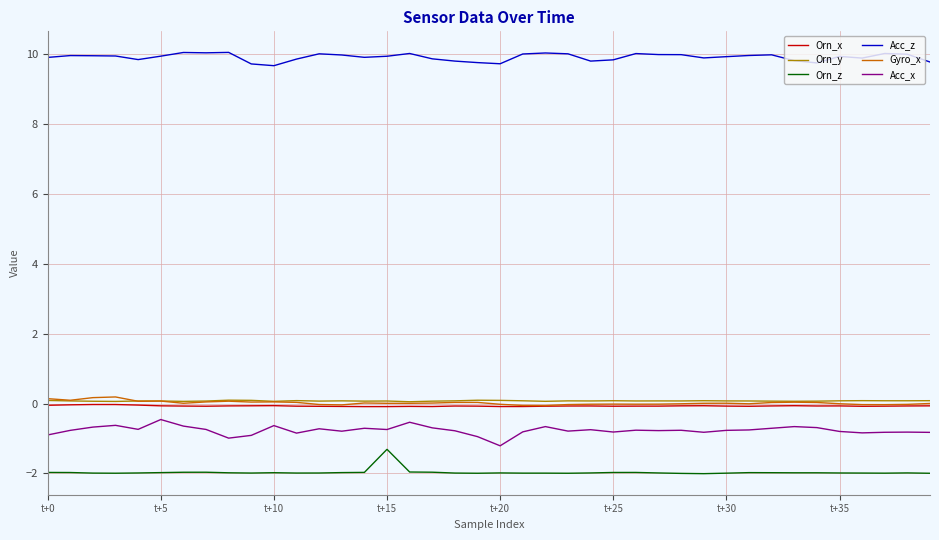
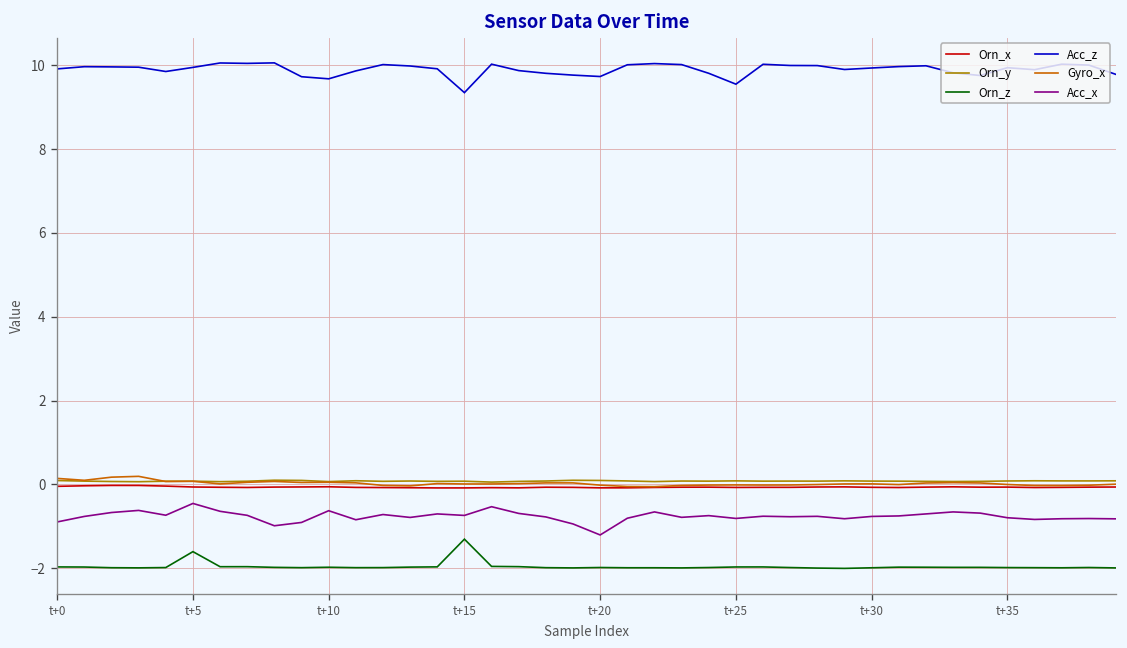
  {
    "Orn_x": {
      "t+0": 0.0,
      "t+5": -0.1,
      "t+10": -0.1,
      "t+15": -0.1,
      "t+30": -0.1
    },
    "Orn_z": {
      "t+0": -2.0,
-     "t+5": -2.0,
+     "t+5": -1.6,
      "t+10": -2.0,
      "t+15": -1.3,
      "t+20": -2.0,
      "t+25": -2.0,
      "t+30": -2.0,
      "t+35": -2.0
    },
    "Acc_z": {
      "t+0": 9.9,
      "t+5": 10.0,
      "t+10": 9.7,
-     "t+15": 9.9,
+     "t+15": 9.3,
      "t+20": 9.7,
-     "t+25": 9.8,
+     "t+25": 9.6,
      "t+30": 9.9
    },
    "Acc_x": {
      "t+0": -0.9,
      "t+5": -0.5,
      "t+10": -0.6,
      "t+15": -0.7,
      "t+20": -1.2,
      "t+25": -0.8,
      "t+30": -0.8,
      "t+35": -0.8
    }
  }
